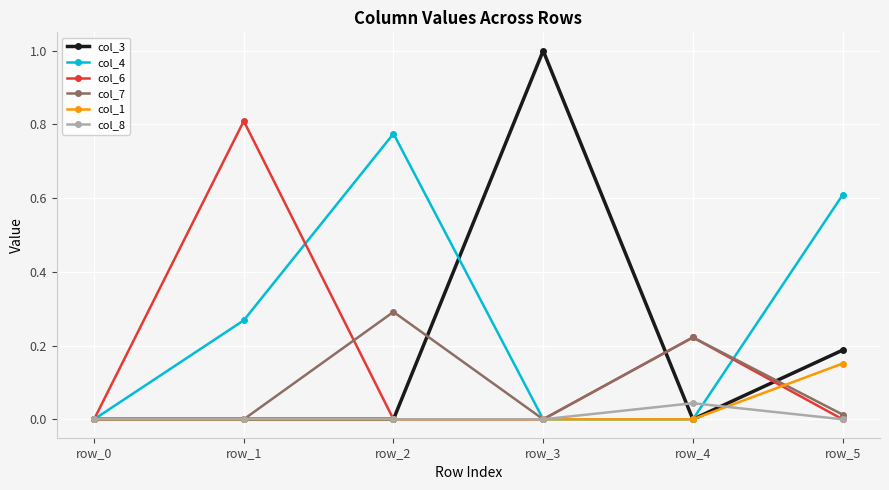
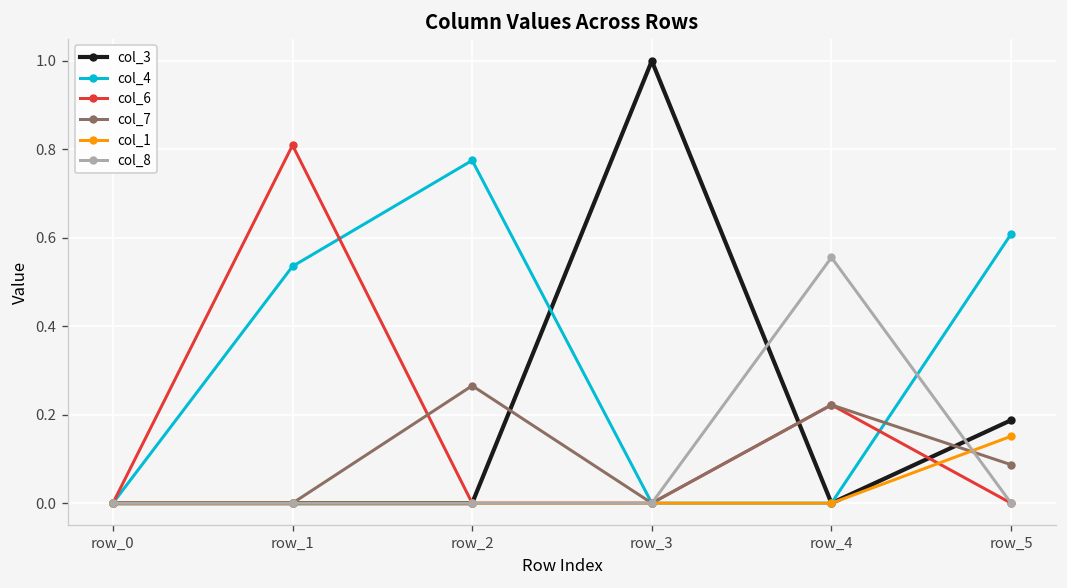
  {
    "col_3": {
      "row_3": 1.00,
      "row_5": 0.19
    },
    "col_4": {
-     "row_1": 0.27,
+     "row_1": 0.54,
      "row_2": 0.77,
      "row_5": 0.61
    },
    "col_6": {
      "row_1": 0.81
    },
    "col_7": {
-     "row_2": 0.29,
-     "row_5": 0.01
+     "row_2": 0.27,
+     "row_5": 0.09
    },
    "col_1": {
      "row_5": 0.15
    },
    "col_8": {
-     "row_4": 0.04
+     "row_4": 0.56
    }
  }
